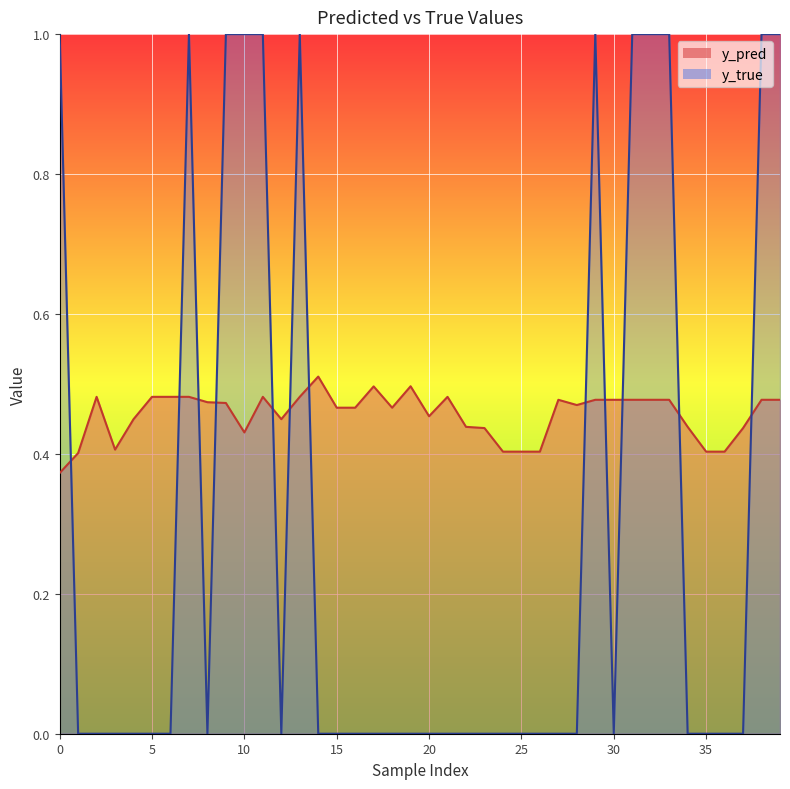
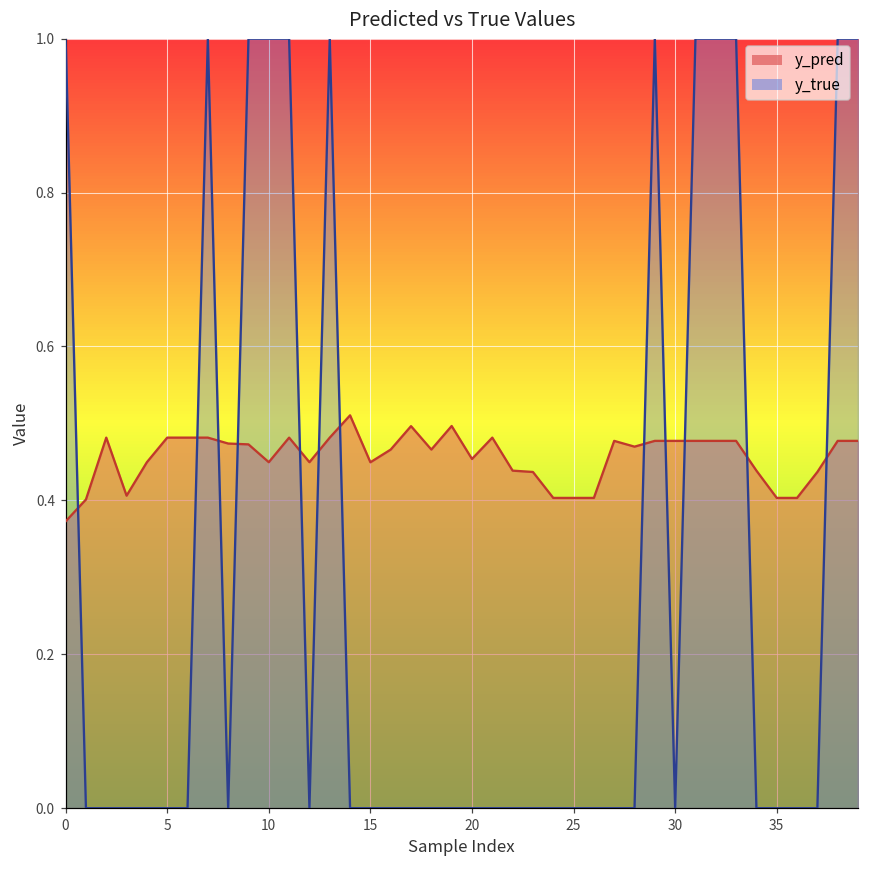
  {
    "y_pred": {
      "0": 0.37,
      "5": 0.48,
-     "10": 0.43,
-     "15": 0.47,
+     "10": 0.45,
+     "15": 0.45,
      "20": 0.45,
      "25": 0.40,
      "30": 0.48,
      "35": 0.40
    },
    "y_true": {
      "0": 1.00,
      "5": 0.00,
      "10": 1.00,
      "15": 0.00,
      "20": 0.00,
      "25": 0.00,
      "30": 0.00,
      "35": 0.00
    }
  }
